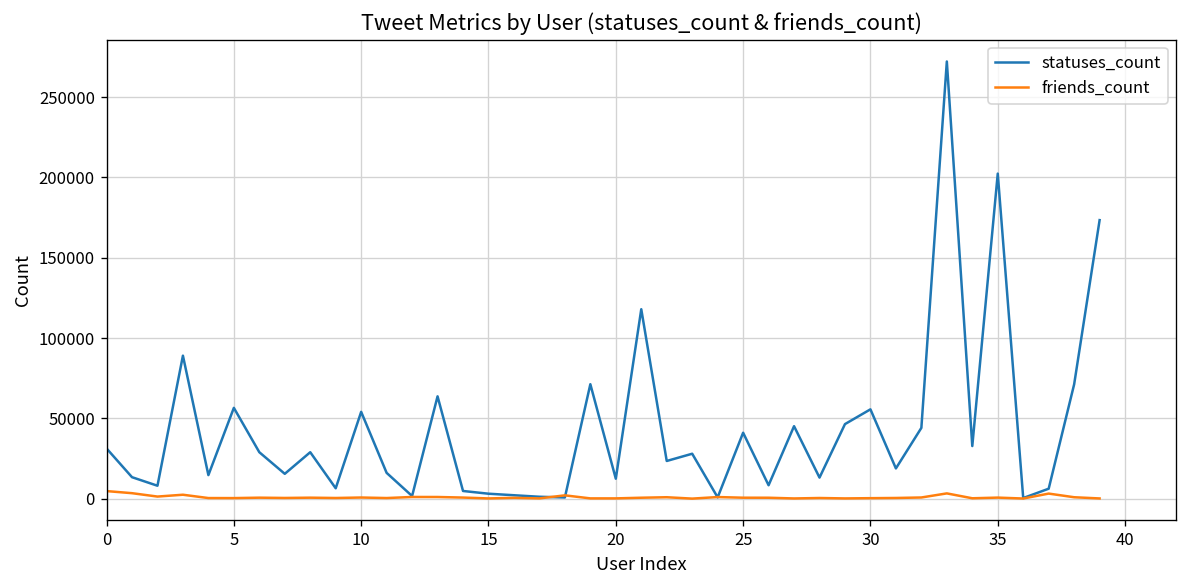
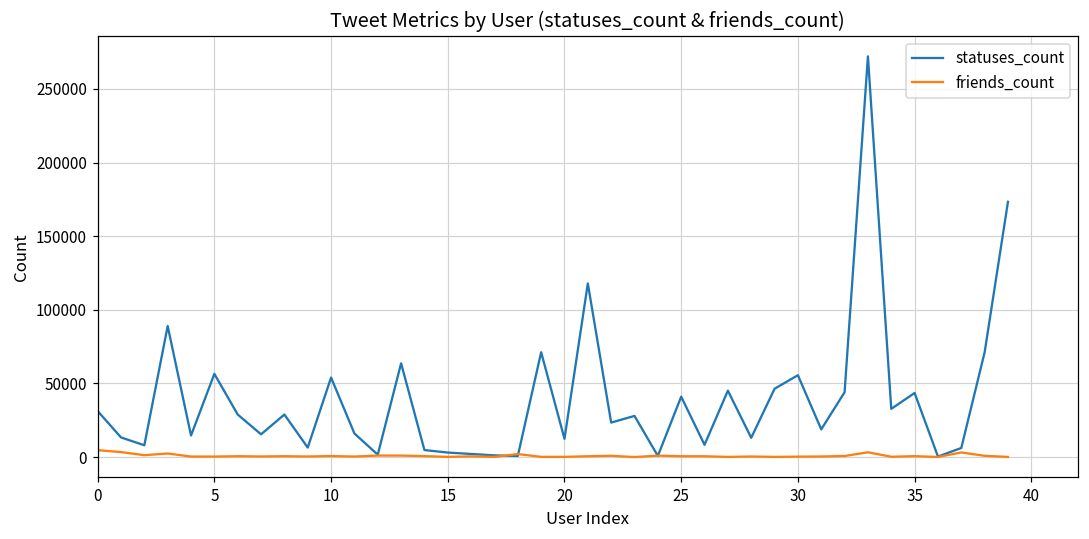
  {
    "statuses_count": {
      "0": 31000,
      "5": 57000,
      "10": 54000,
      "15": 3000,
      "20": 12000,
      "25": 41000,
      "30": 56000,
-     "35": 202000
+     "35": 44000
    },
    "friends_count": {
      "0": 5000,
      "5": 0,
      "10": 1000,
      "15": 0,
      "20": 0,
      "25": 1000,
      "30": 0,
      "35": 1000
    }
  }
